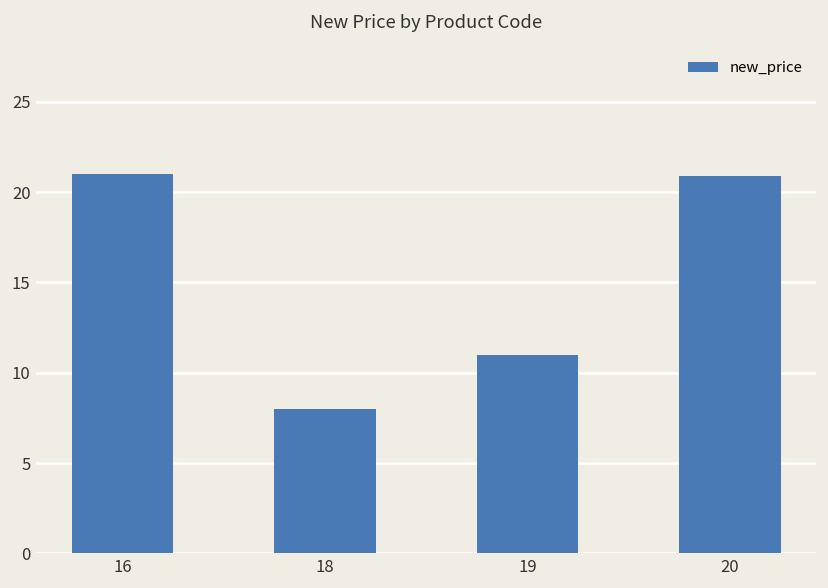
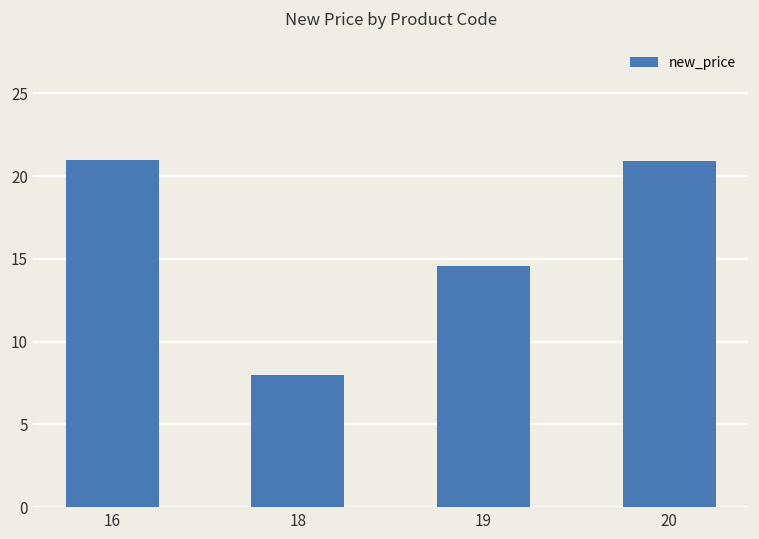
  {
    "16": 21.0,
    "18": 8.0,
-   "19": 11.0,
+   "19": 14.6,
    "20": 20.9
  }
